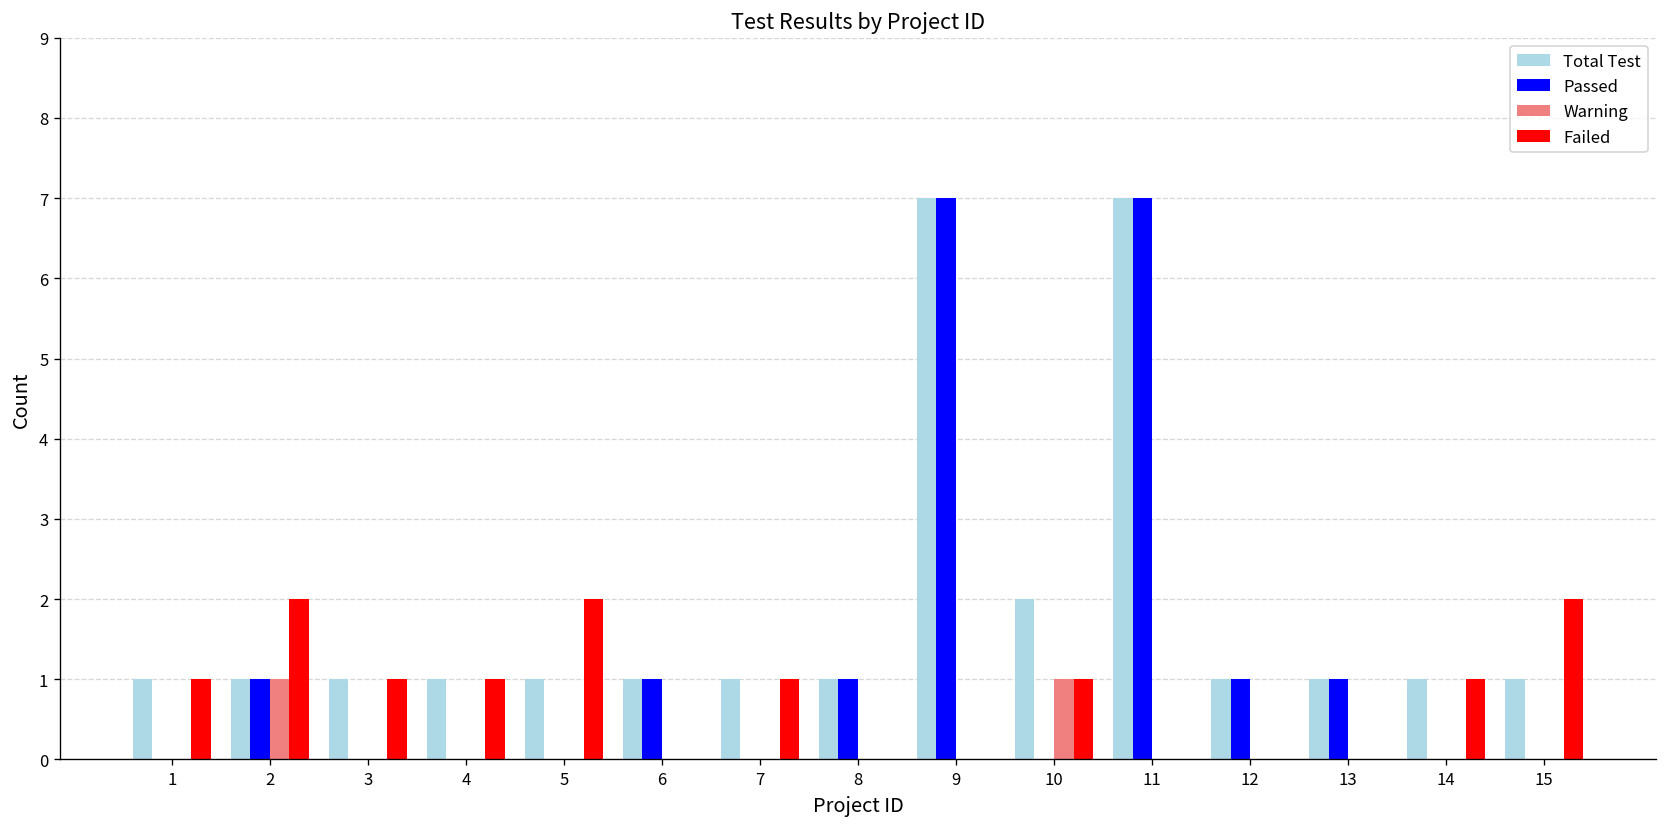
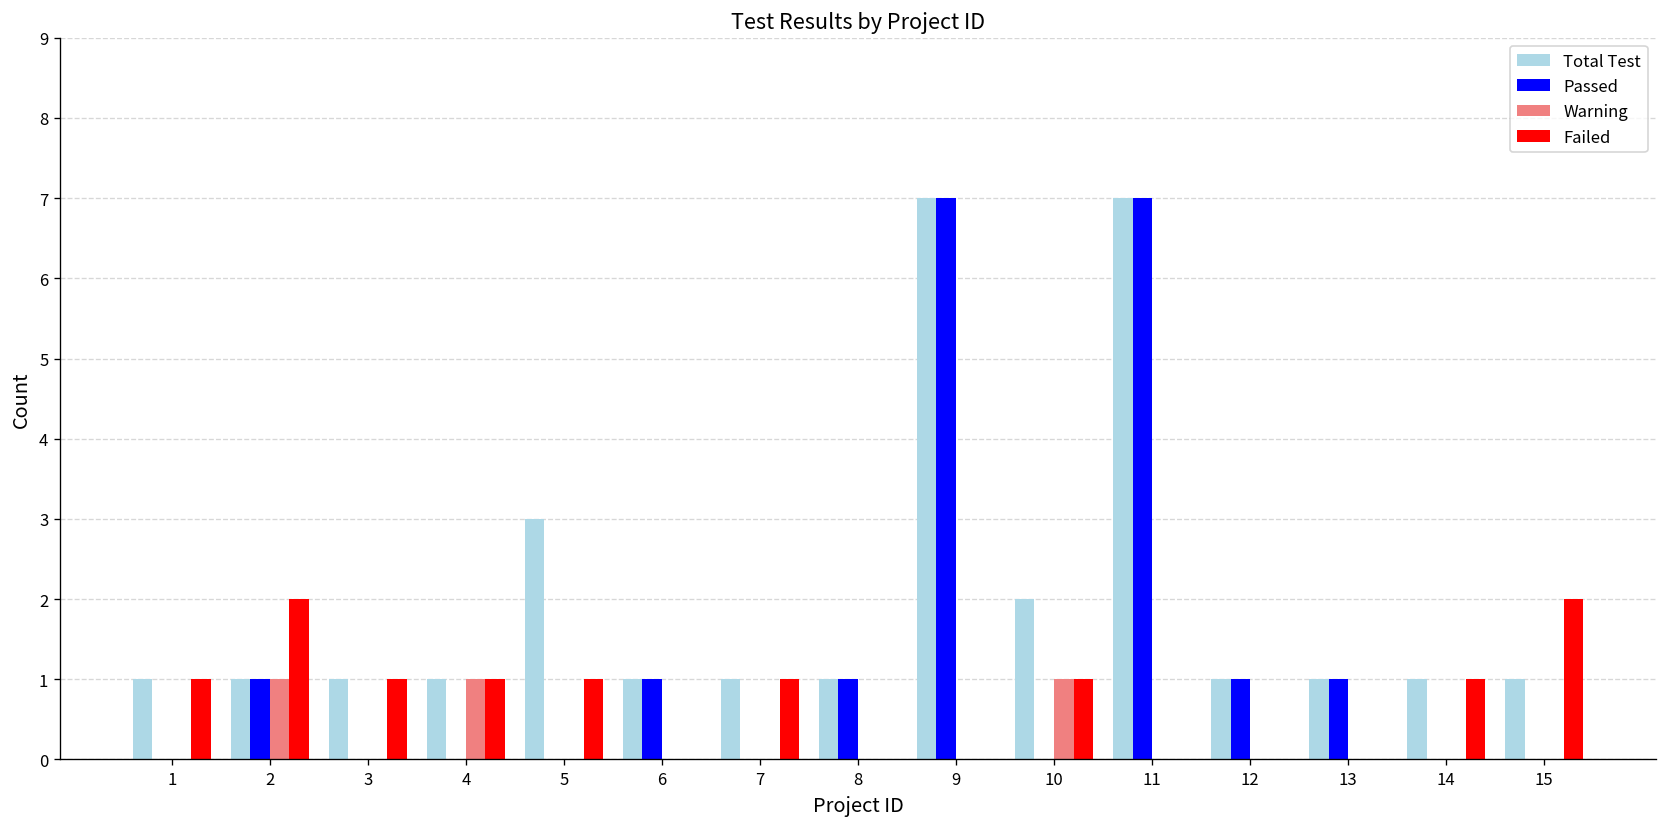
  {
    "Total Test": {
      "1": 1,
      "2": 1,
      "3": 1,
      "4": 1,
-     "5": 1,
+     "5": 3,
      "6": 1,
      "7": 1,
      "8": 1,
      "9": 7,
      "10": 2,
      "11": 7,
      "12": 1,
      "13": 1,
      "14": 1,
      "15": 1
    },
    "Passed": {
      "1": 0,
      "2": 1,
      "3": 0,
      "4": 0,
      "5": 0,
      "6": 1,
      "7": 0,
      "8": 1,
      "9": 7,
      "10": 0,
      "11": 7,
      "12": 1,
      "13": 1,
      "14": 0,
      "15": 0
    },
    "Warning": {
      "1": 0,
      "2": 1,
      "3": 0,
-     "4": 0,
+     "4": 1,
      "5": 0,
      "6": 0,
      "7": 0,
      "8": 0,
      "9": 0,
      "10": 1,
      "11": 0,
      "12": 0,
      "13": 0,
      "14": 0,
      "15": 0
    },
    "Failed": {
      "1": 1,
      "2": 2,
      "3": 1,
      "4": 1,
-     "5": 2,
+     "5": 1,
      "6": 0,
      "7": 1,
      "8": 0,
      "9": 0,
      "10": 1,
      "11": 0,
      "12": 0,
      "13": 0,
      "14": 1,
      "15": 2
    }
  }
